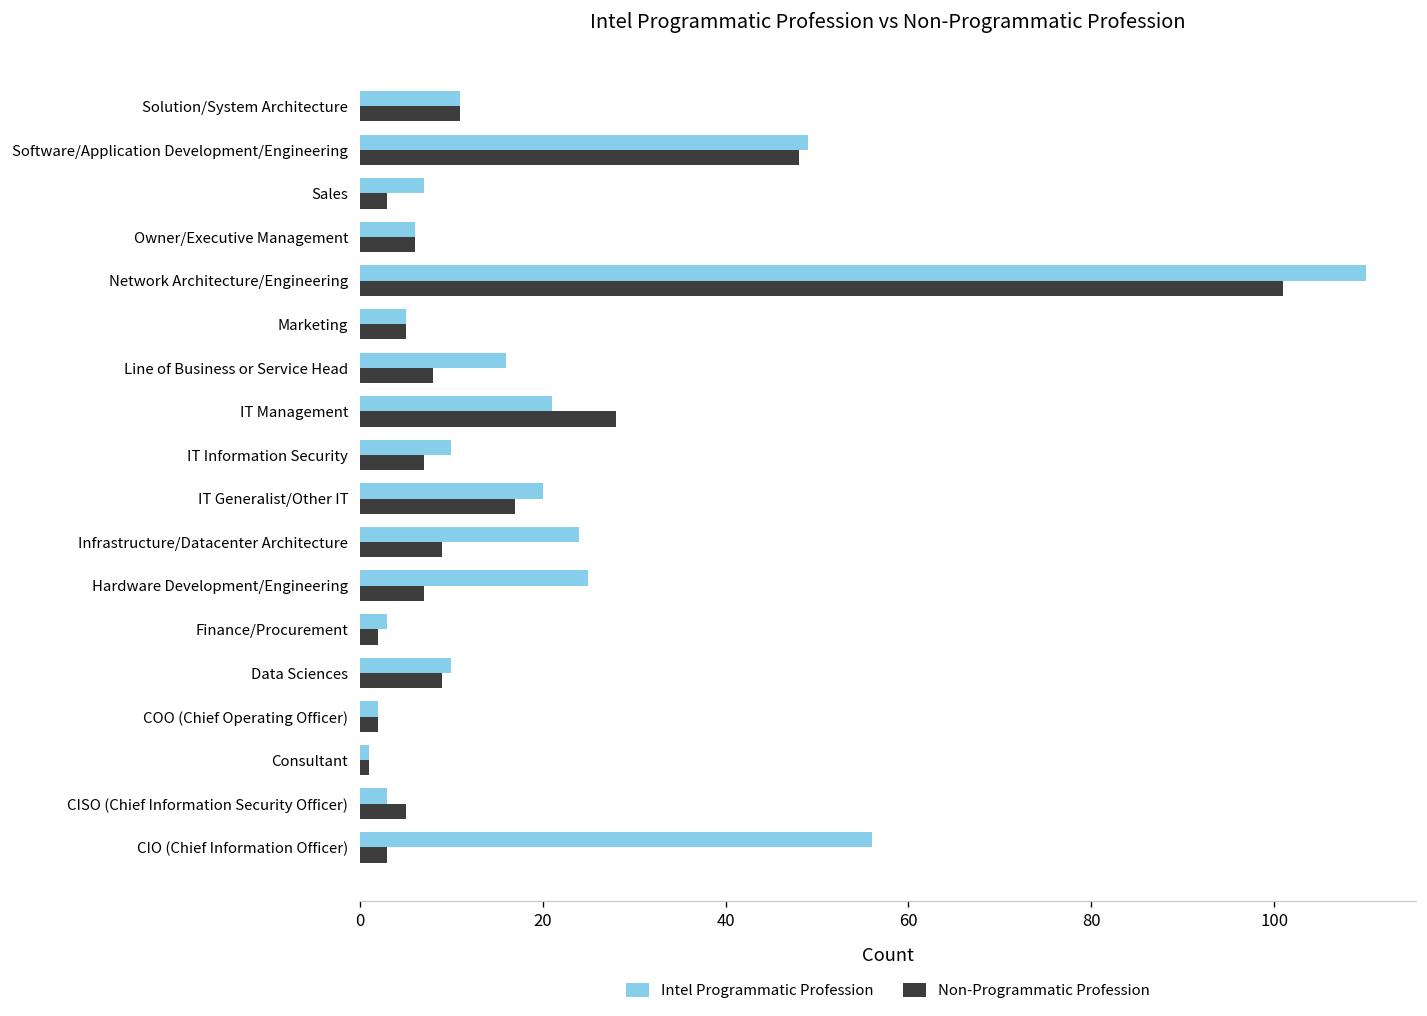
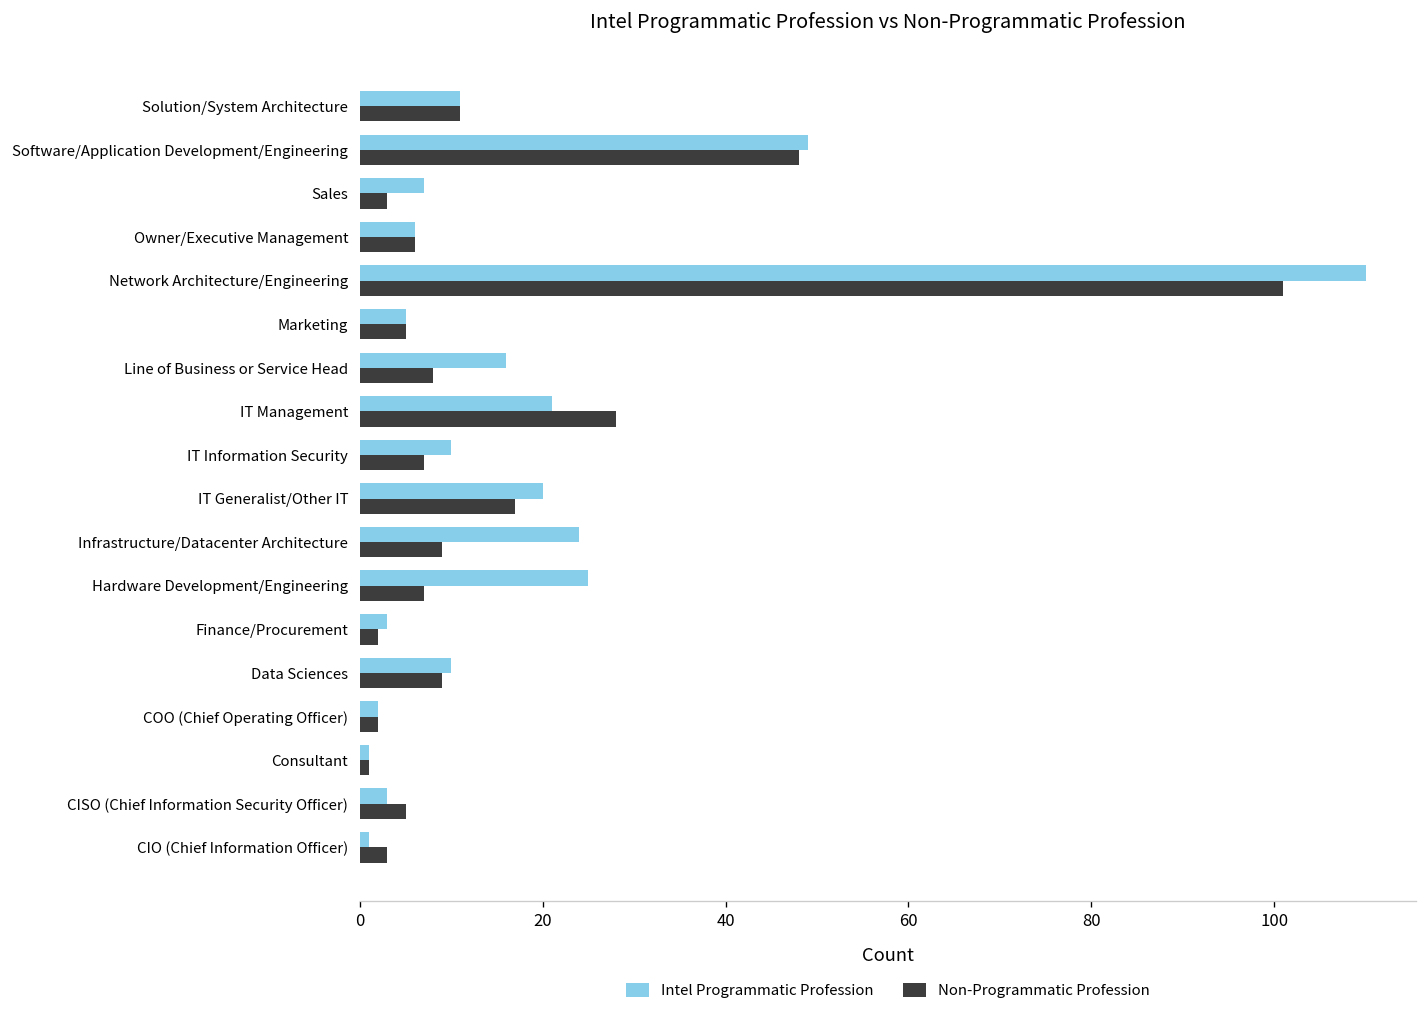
  {
    "Intel Programmatic Profession": {
      "Solution/System Architecture": 11,
      "Software/Application Development/Engineering": 49,
      "Sales": 7,
      "Owner/Executive Management": 6,
      "Network Architecture/Engineering": 110,
      "Marketing": 5,
      "Line of Business or Service Head": 16,
      "IT Management": 21,
      "IT Information Security": 10,
      "IT Generalist/Other IT": 20,
      "Infrastructure/Datacenter Architecture": 24,
      "Hardware Development/Engineering": 25,
      "Finance/Procurement": 3,
      "Data Sciences": 10,
      "COO (Chief Operating Officer)": 2,
      "Consultant": 1,
      "CISO (Chief Information Security Officer)": 3,
-     "CIO (Chief Information Officer)": 56
+     "CIO (Chief Information Officer)": 1
    },
    "Non-Programmatic Profession": {
      "Solution/System Architecture": 11,
      "Software/Application Development/Engineering": 48,
      "Sales": 3,
      "Owner/Executive Management": 6,
      "Network Architecture/Engineering": 101,
      "Marketing": 5,
      "Line of Business or Service Head": 8,
      "IT Management": 28,
      "IT Information Security": 7,
      "IT Generalist/Other IT": 17,
      "Infrastructure/Datacenter Architecture": 9,
      "Hardware Development/Engineering": 7,
      "Finance/Procurement": 2,
      "Data Sciences": 9,
      "COO (Chief Operating Officer)": 2,
      "Consultant": 1,
      "CISO (Chief Information Security Officer)": 5,
      "CIO (Chief Information Officer)": 3
    }
  }
